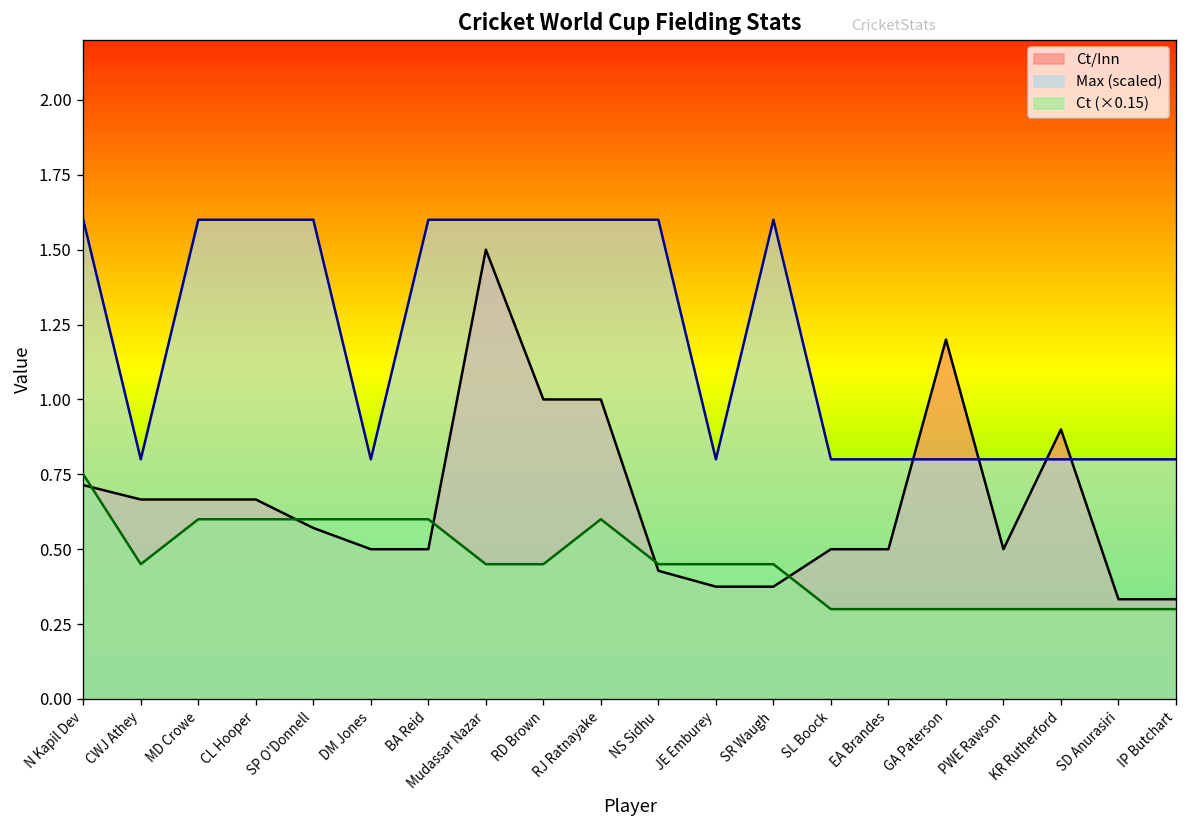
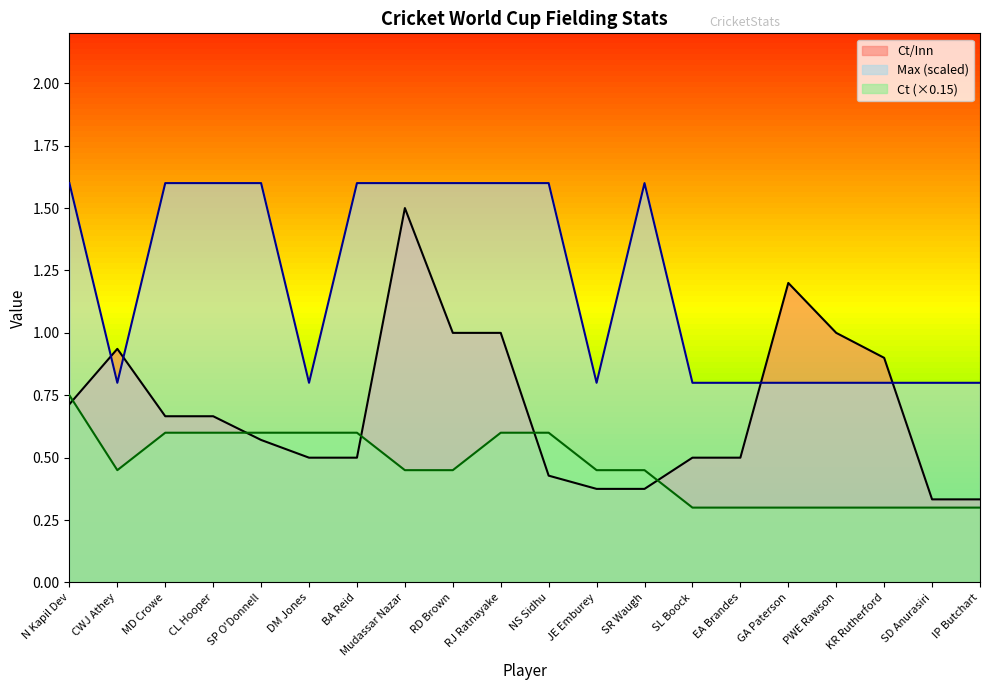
  {
    "Ct/Inn": {
      "N Kapil Dev": 0.71,
-     "CWJ Athey": 0.67,
+     "CWJ Athey": 0.94,
      "MD Crowe": 0.67,
      "CL Hooper": 0.67,
      "SP O'Donnell": 0.57,
      "DM Jones": 0.50,
      "BA Reid": 0.50,
      "Mudassar Nazar": 1.50,
      "RD Brown": 1.00,
      "RJ Ratnayake": 1.00,
      "NS Sidhu": 0.43,
      "JE Emburey": 0.38,
      "SR Waugh": 0.38,
      "SL Boock": 0.50,
      "EA Brandes": 0.50,
      "GA Paterson": 1.20,
-     "PWE Rawson": 0.5,
+     "PWE Rawson": 1.0,
      "KR Rutherford": 0.90,
      "SD Anurasiri": 0.33,
      "IP Butchart": 0.33
    },
    "Max (scaled)": {
      "N Kapil Dev": 1.60,
      "CWJ Athey": 0.80,
      "MD Crowe": 1.60,
      "CL Hooper": 1.60,
      "SP O'Donnell": 1.60,
      "DM Jones": 0.80,
      "BA Reid": 1.60,
      "Mudassar Nazar": 1.60,
      "RD Brown": 1.60,
      "RJ Ratnayake": 1.60,
      "NS Sidhu": 1.60,
      "JE Emburey": 0.80,
      "SR Waugh": 1.60,
      "SL Boock": 0.80,
      "EA Brandes": 0.80,
      "GA Paterson": 0.80,
      "PWE Rawson": 0.80,
      "KR Rutherford": 0.80,
      "SD Anurasiri": 0.80,
      "IP Butchart": 0.80
    },
    "Ct (×0.15)": {
      "N Kapil Dev": 0.75,
      "CWJ Athey": 0.45,
      "MD Crowe": 0.60,
      "CL Hooper": 0.60,
      "SP O'Donnell": 0.60,
      "DM Jones": 0.60,
      "BA Reid": 0.60,
      "Mudassar Nazar": 0.45,
      "RD Brown": 0.45,
      "RJ Ratnayake": 0.60,
-     "NS Sidhu": 0.45,
+     "NS Sidhu": 0.60,
      "JE Emburey": 0.45,
      "SR Waugh": 0.45,
      "SL Boock": 0.30,
      "EA Brandes": 0.30,
      "GA Paterson": 0.30,
      "PWE Rawson": 0.30,
      "KR Rutherford": 0.30,
      "SD Anurasiri": 0.30,
      "IP Butchart": 0.30
    }
  }
